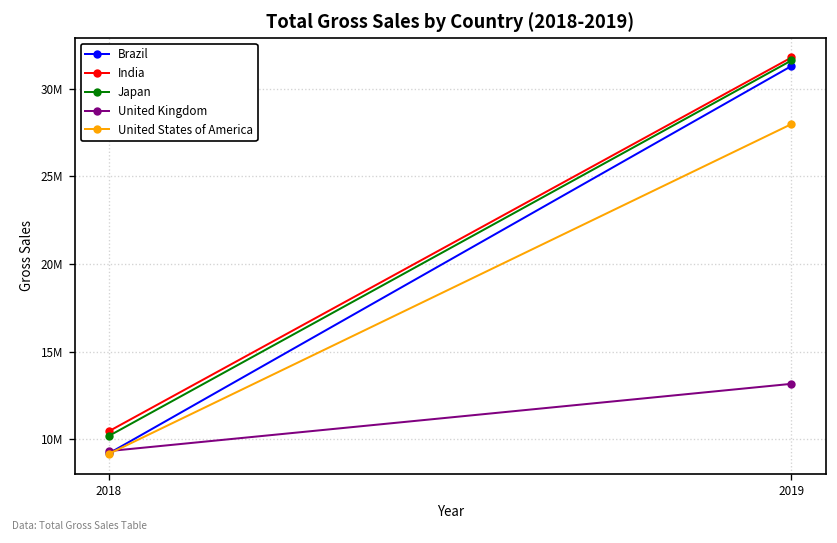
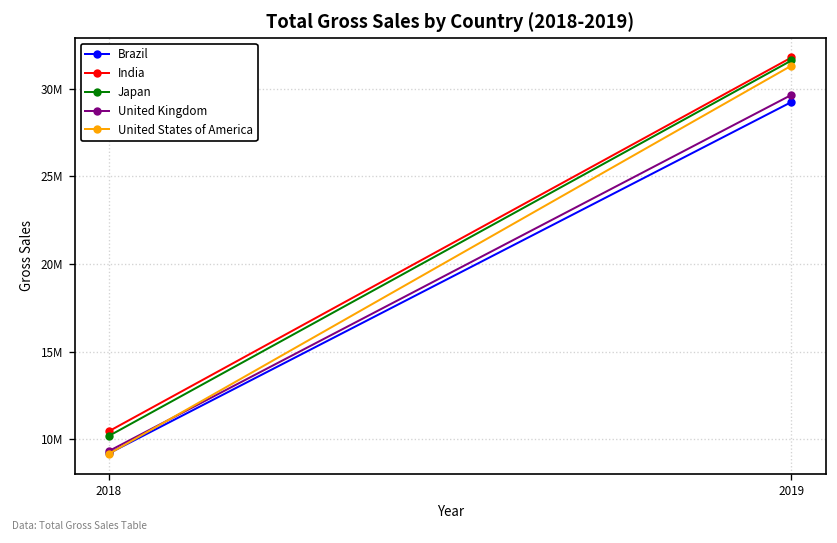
  {
    "Brazil": {
-     "2019": 31300000
+     "2019": 29200000
    },
    "India": {
      "2018": 10500000
    },
    "Japan": {
      "2018": 10200000
    },
    "United Kingdom": {
-     "2019": 13200000
+     "2019": 29600000
    },
    "United States of America": {
-     "2019": 28000000
+     "2019": 31300000
    }
  }
